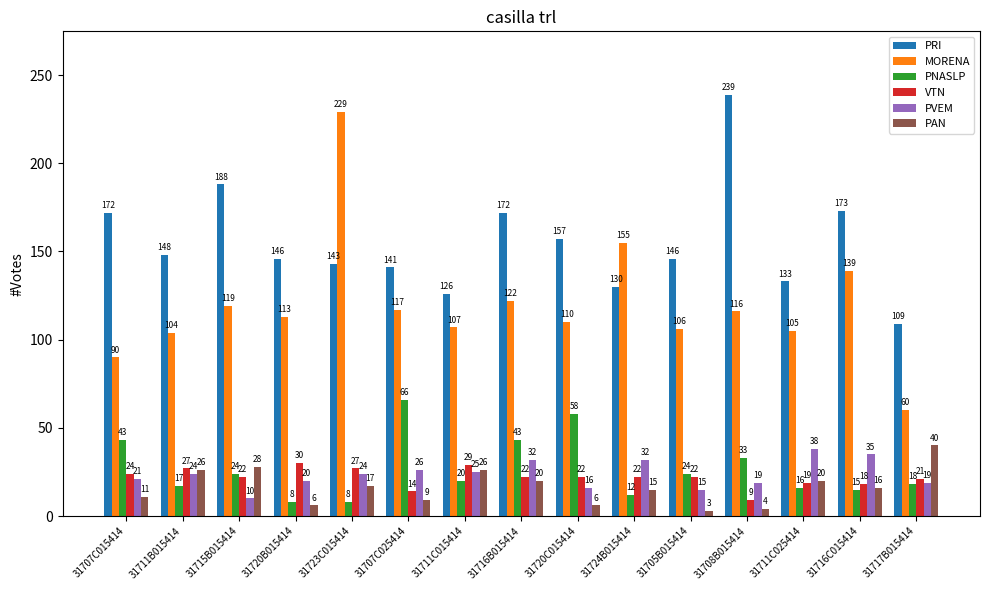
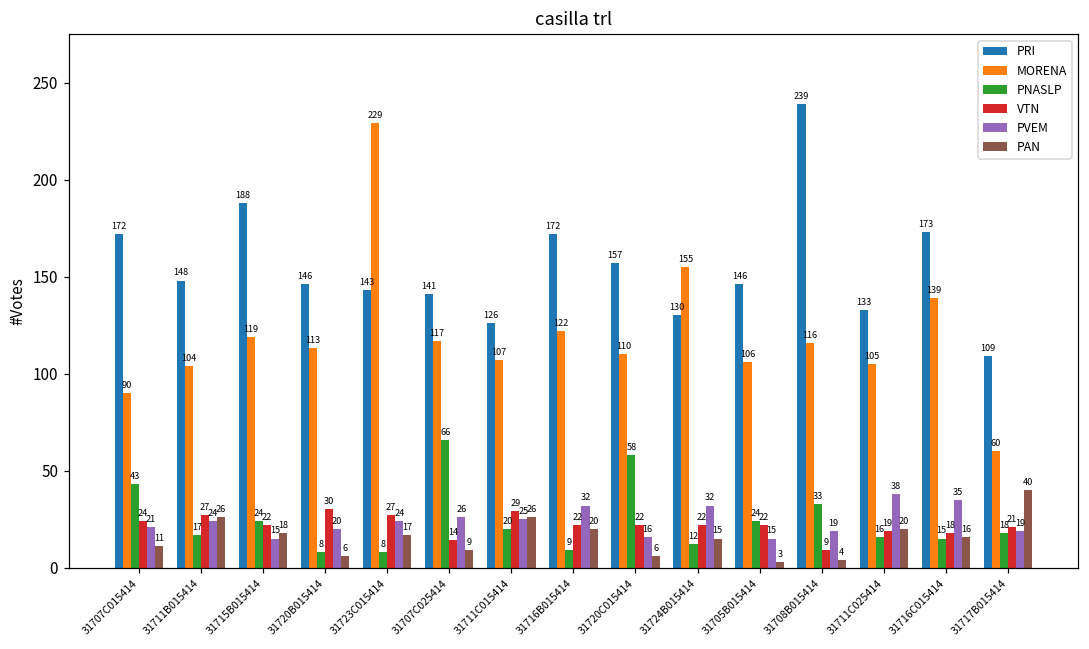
  {
    "PRI": {
      "31707C015414": 172,
      "31711B015414": 148,
      "31715B015414": 188,
      "31720B015414": 146,
      "31723C015414": 143,
      "31707C025414": 141,
      "31711C015414": 126,
      "31716B015414": 172,
      "31720C015414": 157,
      "31724B015414": 130,
      "31705B015414": 146,
      "31708B015414": 239,
      "31711C025414": 133,
      "31716C015414": 173,
      "31717B015414": 109
    },
    "MORENA": {
      "31707C015414": 90,
      "31711B015414": 104,
      "31715B015414": 119,
      "31720B015414": 113,
      "31723C015414": 229,
      "31707C025414": 117,
      "31711C015414": 107,
      "31716B015414": 122,
      "31720C015414": 110,
      "31724B015414": 155,
      "31705B015414": 106,
      "31708B015414": 116,
      "31711C025414": 105,
      "31716C015414": 139,
      "31717B015414": 60
    },
    "PNASLP": {
      "31707C015414": 43,
      "31711B015414": 17,
      "31715B015414": 24,
      "31720B015414": 8,
      "31723C015414": 8,
      "31707C025414": 66,
      "31711C015414": 20,
-     "31716B015414": 43,
+     "31716B015414": 9,
      "31720C015414": 58,
      "31724B015414": 12,
      "31705B015414": 24,
      "31708B015414": 33,
      "31711C025414": 16,
      "31716C015414": 15,
      "31717B015414": 18
    },
    "VTN": {
      "31707C015414": 24,
      "31711B015414": 27,
      "31715B015414": 22,
      "31720B015414": 30,
      "31723C015414": 27,
      "31707C025414": 14,
      "31711C015414": 29,
      "31716B015414": 22,
      "31720C015414": 22,
      "31724B015414": 22,
      "31705B015414": 22,
      "31708B015414": 9,
      "31711C025414": 19,
      "31716C015414": 18,
      "31717B015414": 21
    },
    "PVEM": {
      "31707C015414": 21,
      "31711B015414": 24,
-     "31715B015414": 10,
+     "31715B015414": 15,
      "31720B015414": 20,
      "31723C015414": 24,
      "31707C025414": 26,
      "31716B015414": 32,
      "31720C015414": 16,
      "31724B015414": 32,
      "31705B015414": 15,
      "31708B015414": 19,
      "31711C025414": 38,
      "31716C015414": 35,
      "31717B015414": 19
    },
    "PAN": {
      "31707C015414": 11,
      "31711B015414": 26,
-     "31715B015414": 28,
+     "31715B015414": 18,
      "31720B015414": 6,
      "31723C015414": 17,
      "31707C025414": 9,
      "31716B015414": 20,
      "31720C015414": 6,
      "31724B015414": 15,
      "31705B015414": 3,
      "31708B015414": 4,
      "31711C025414": 20,
      "31716C015414": 16,
      "31717B015414": 40
    }
  }
